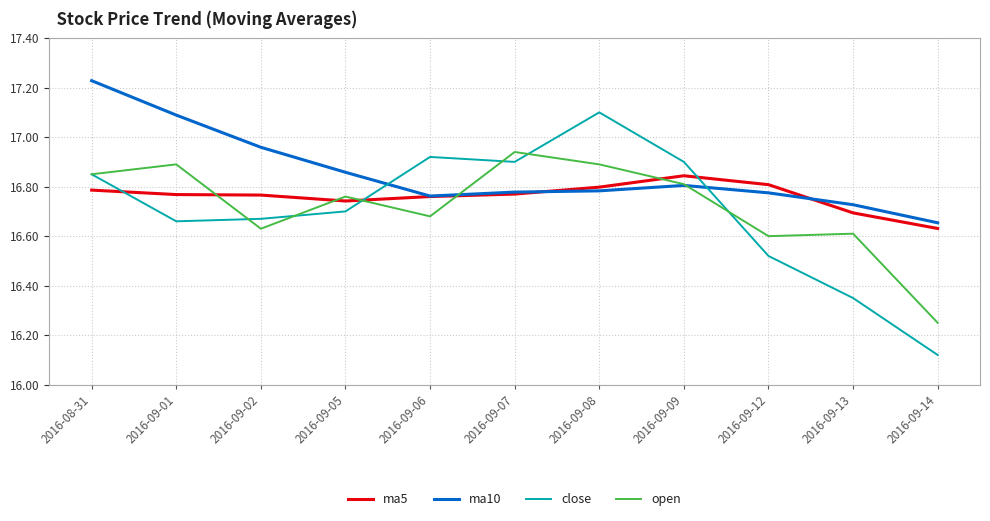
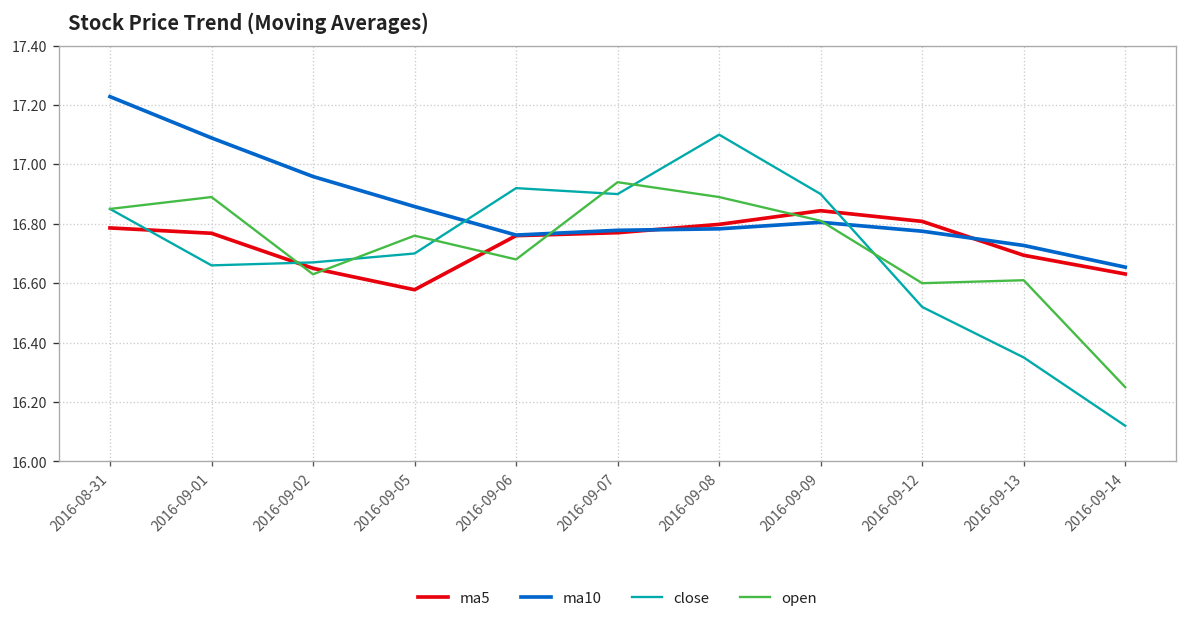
  {
    "ma5": {
      "2016-08-31": 16.79,
      "2016-09-01": 16.77,
-     "2016-09-02": 16.77,
-     "2016-09-05": 16.74,
+     "2016-09-02": 16.65,
+     "2016-09-05": 16.58,
      "2016-09-08": 16.80,
      "2016-09-09": 16.84,
      "2016-09-12": 16.81,
      "2016-09-13": 16.69,
      "2016-09-14": 16.63
    },
    "ma10": {
      "2016-08-31": 17.23,
      "2016-09-01": 17.09,
      "2016-09-02": 16.96,
      "2016-09-05": 16.86,
      "2016-09-08": 16.78,
      "2016-09-12": 16.78,
      "2016-09-13": 16.73,
      "2016-09-14": 16.65
    },
    "close": {
      "2016-09-01": 16.66,
      "2016-09-02": 16.67,
      "2016-09-05": 16.70,
      "2016-09-06": 16.92,
      "2016-09-07": 16.90,
      "2016-09-08": 17.10,
      "2016-09-09": 16.90,
      "2016-09-12": 16.52,
      "2016-09-13": 16.35,
      "2016-09-14": 16.12
    }
  }
